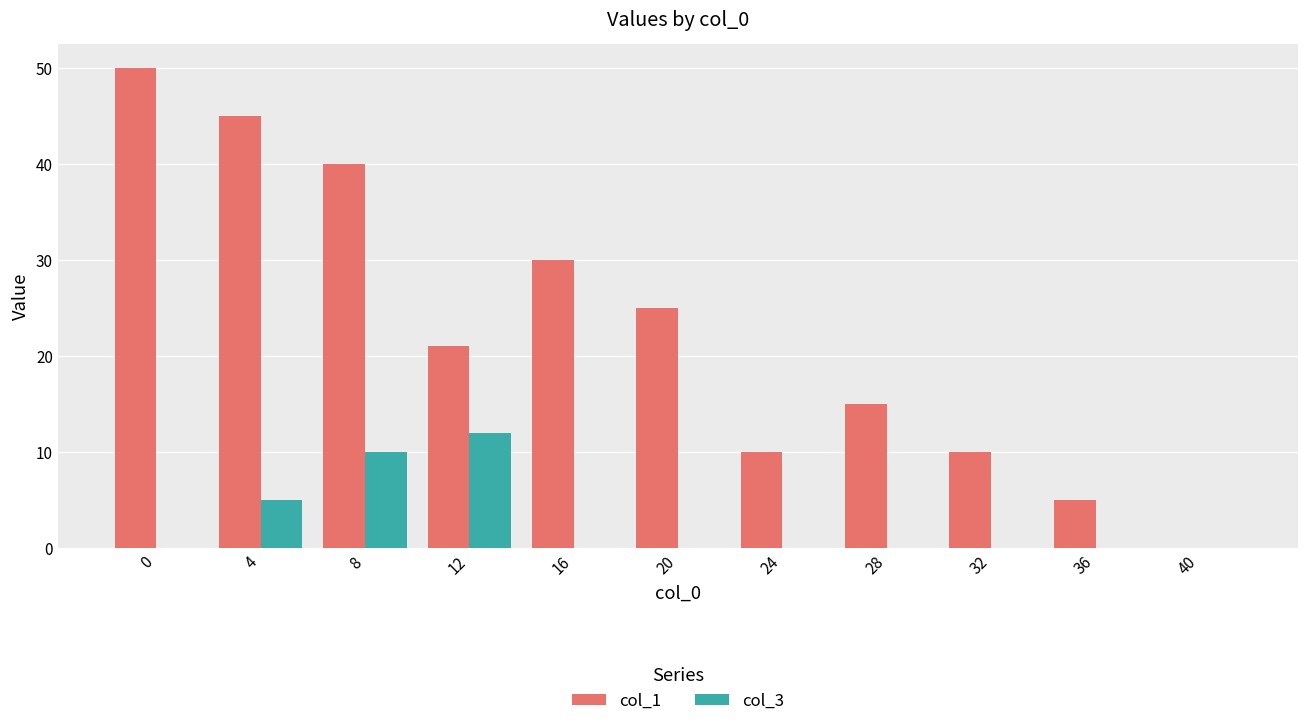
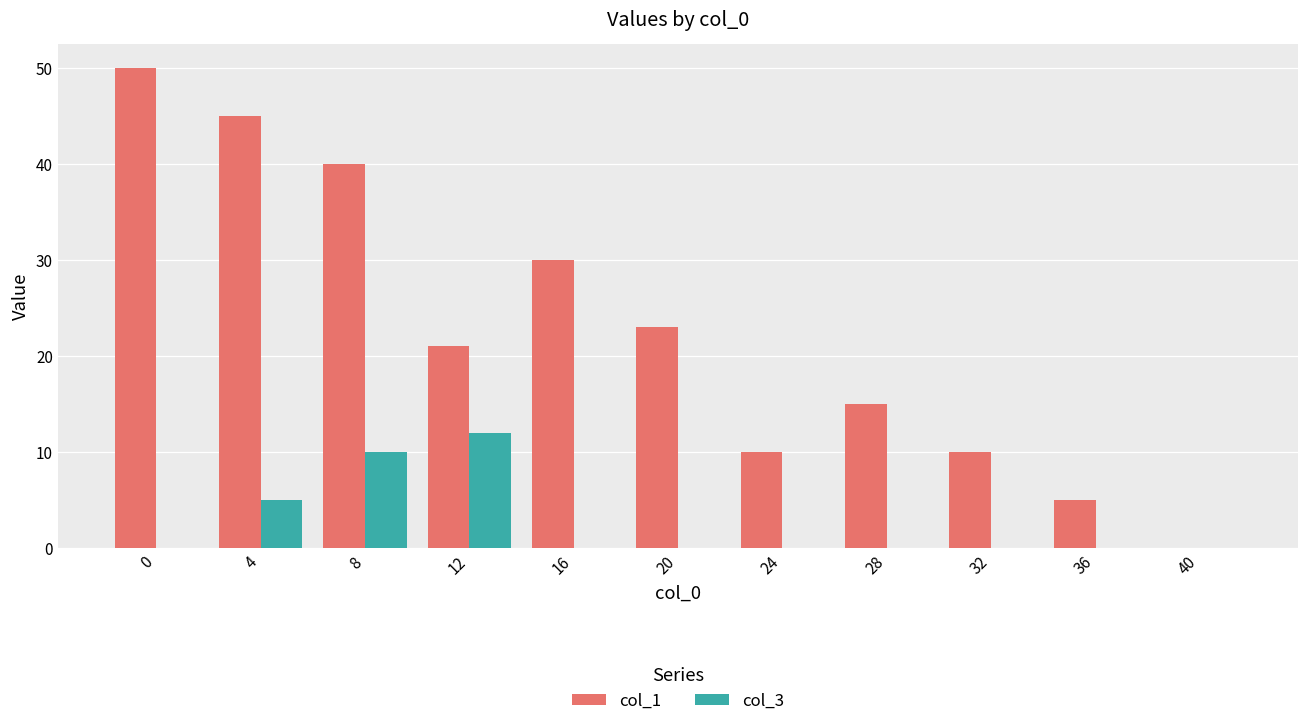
  {
    "col_1": {
      "0": 50,
      "4": 45,
      "8": 40,
      "12": 21,
      "16": 30,
-     "20": 25,
+     "20": 23,
      "24": 10,
      "28": 15,
      "32": 10,
      "36": 5,
      "40": 0
    },
    "col_3": {
      "0": 0,
      "4": 5,
      "8": 10,
      "12": 12,
      "16": 0,
      "20": 0,
      "24": 0,
      "28": 0,
      "32": 0,
      "36": 0,
      "40": 0
    }
  }
